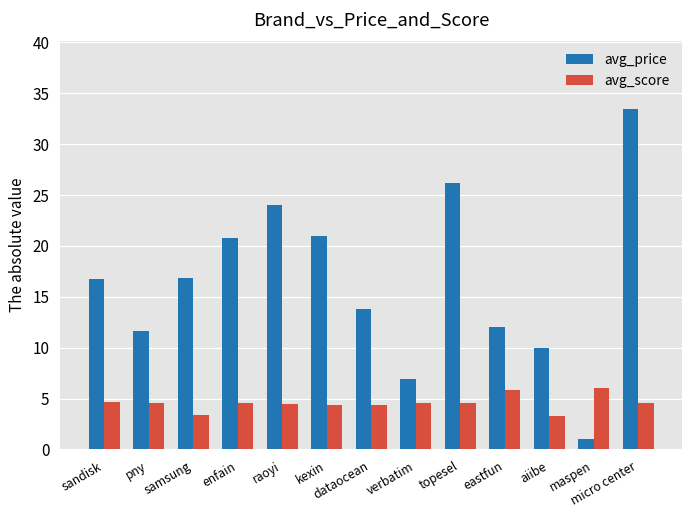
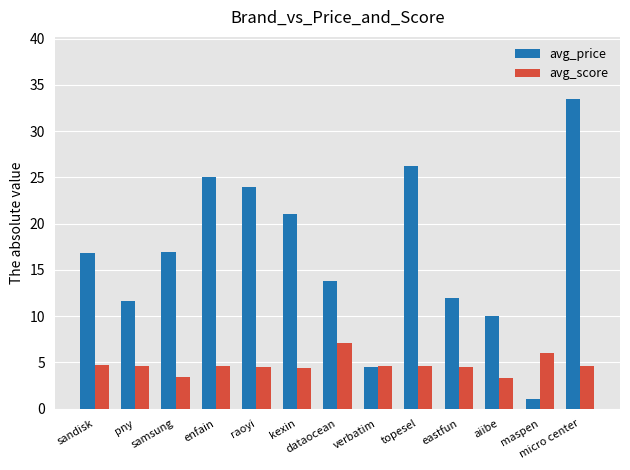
  {
    "avg_price": {
      "sandisk": 17,
      "pny": 12,
      "samsung": 17,
-     "enfain": 21,
+     "enfain": 25,
      "raoyi": 24,
      "kexin": 21,
      "dataocean": 14,
-     "verbatim": 7,
+     "verbatim": 5,
      "topesel": 26,
      "eastfun": 12,
      "aiibe": 10,
      "maspen": 1,
      "micro center": 33
    },
    "avg_score": {
      "sandisk": 5,
      "pny": 5,
      "samsung": 3,
      "enfain": 5,
      "raoyi": 5,
      "kexin": 4,
-     "dataocean": 4,
+     "dataocean": 7,
      "verbatim": 5,
      "topesel": 5,
-     "eastfun": 6,
+     "eastfun": 5,
      "aiibe": 3,
      "maspen": 6,
      "micro center": 5
    }
  }
